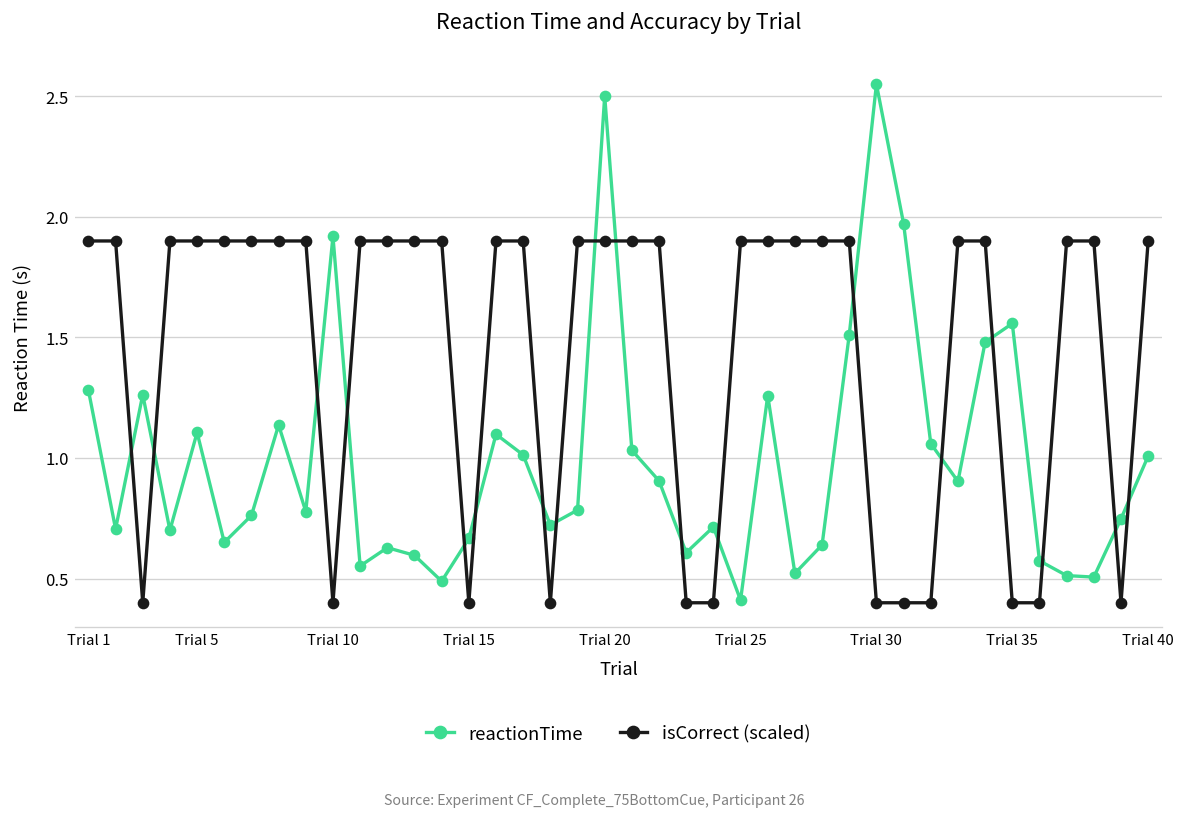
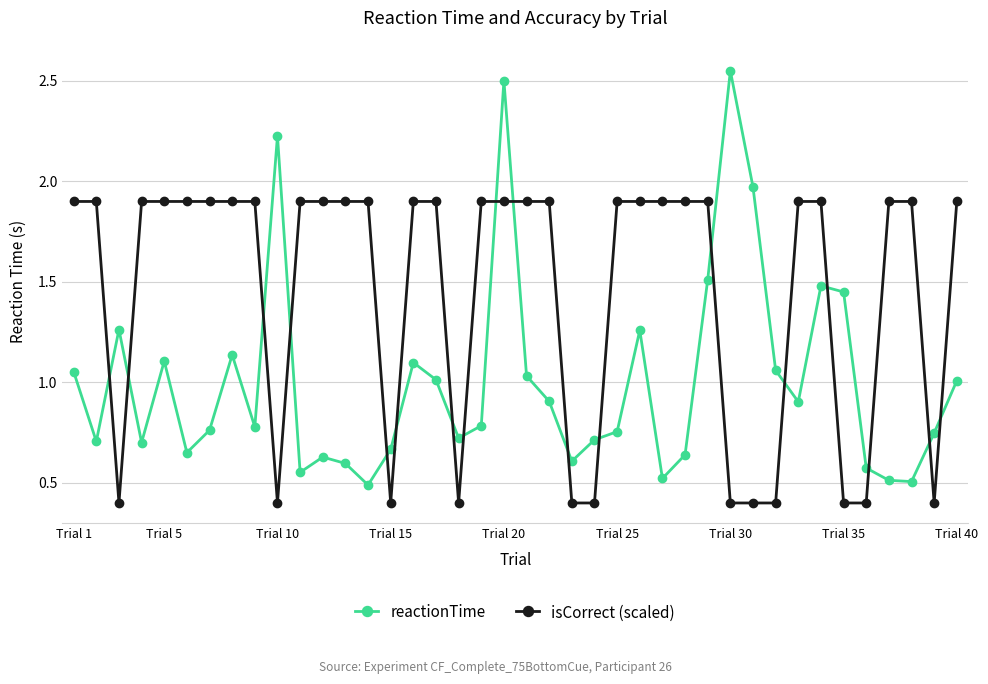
  {
    "reactionTime": {
-     "Trial 1": 1.28,
+     "Trial 1": 1.05,
      "Trial 5": 1.11,
-     "Trial 10": 1.92,
+     "Trial 10": 2.23,
      "Trial 15": 0.67,
      "Trial 20": 2.50,
-     "Trial 25": 0.41,
+     "Trial 25": 0.75,
      "Trial 30": 2.55,
-     "Trial 35": 1.56,
+     "Trial 35": 1.45,
      "Trial 40": 1.01
    },
    "isCorrect (scaled)": {
      "Trial 1": 1.90,
      "Trial 5": 1.90,
      "Trial 10": 0.40,
      "Trial 15": 0.40,
      "Trial 20": 1.90,
      "Trial 25": 1.90,
      "Trial 30": 0.40,
      "Trial 35": 0.40,
      "Trial 40": 1.90
    }
  }
